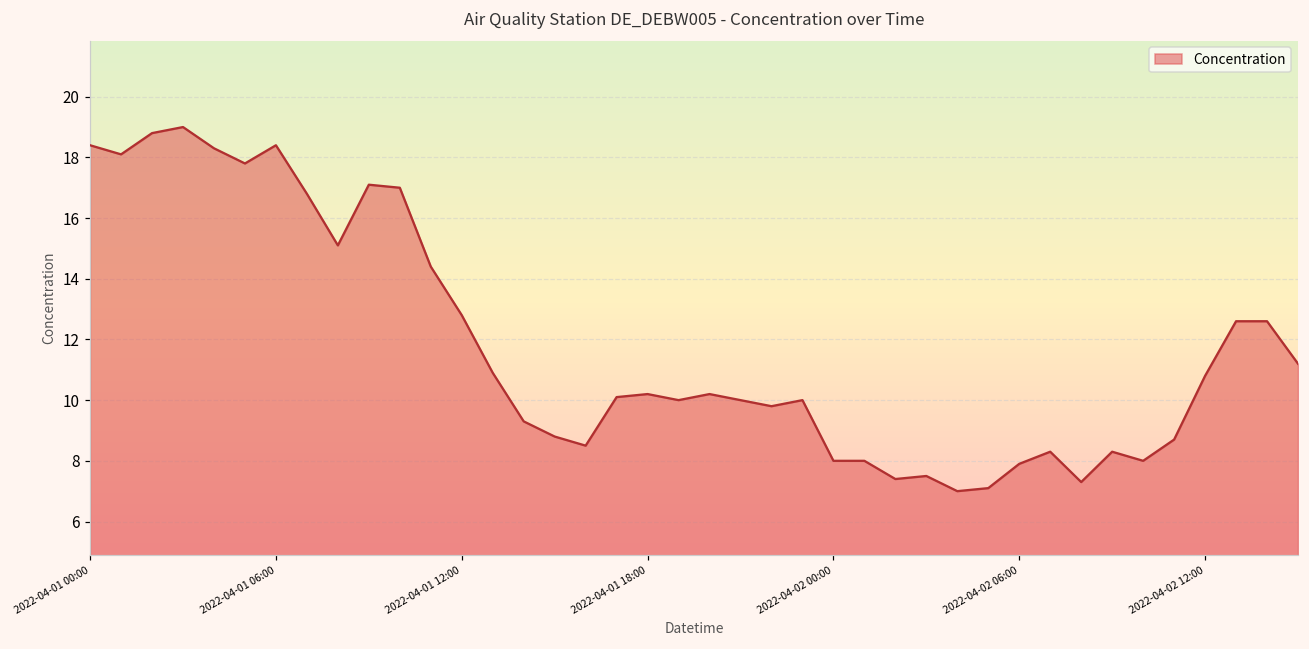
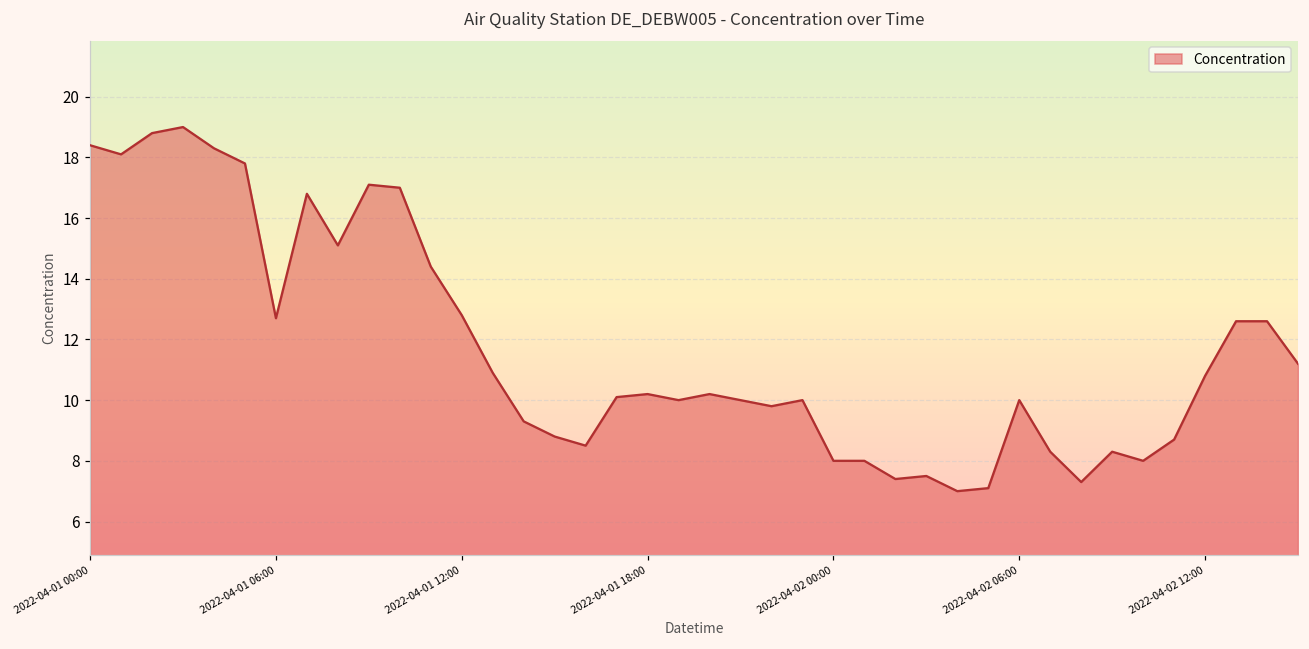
  {
    "2022-04-01 00:00": 18.4,
-   "2022-04-01 06:00": 18.4,
+   "2022-04-01 06:00": 12.7,
    "2022-04-01 12:00": 12.8,
    "2022-04-01 18:00": 10.2,
    "2022-04-02 00:00": 8.0,
-   "2022-04-02 06:00": 7.9,
+   "2022-04-02 06:00": 10.0,
    "2022-04-02 12:00": 10.8
  }
